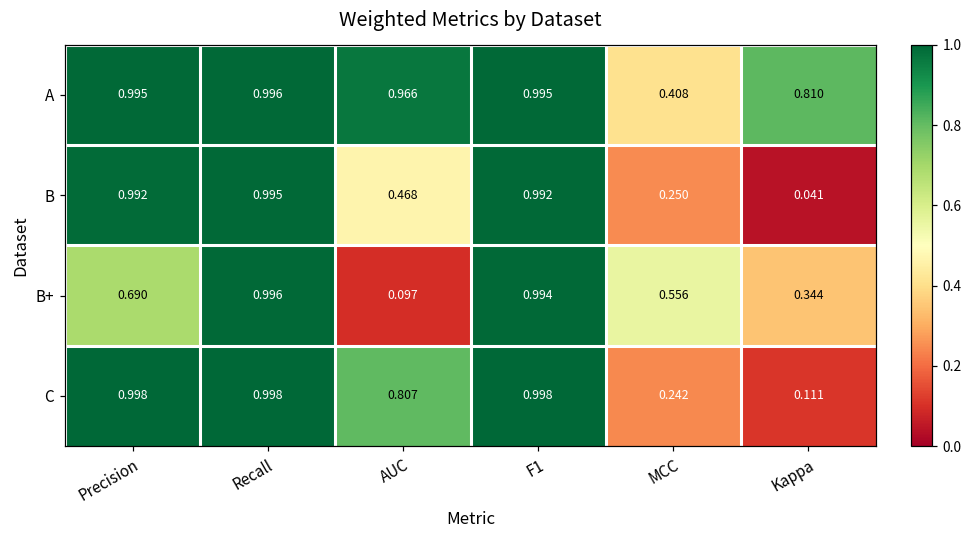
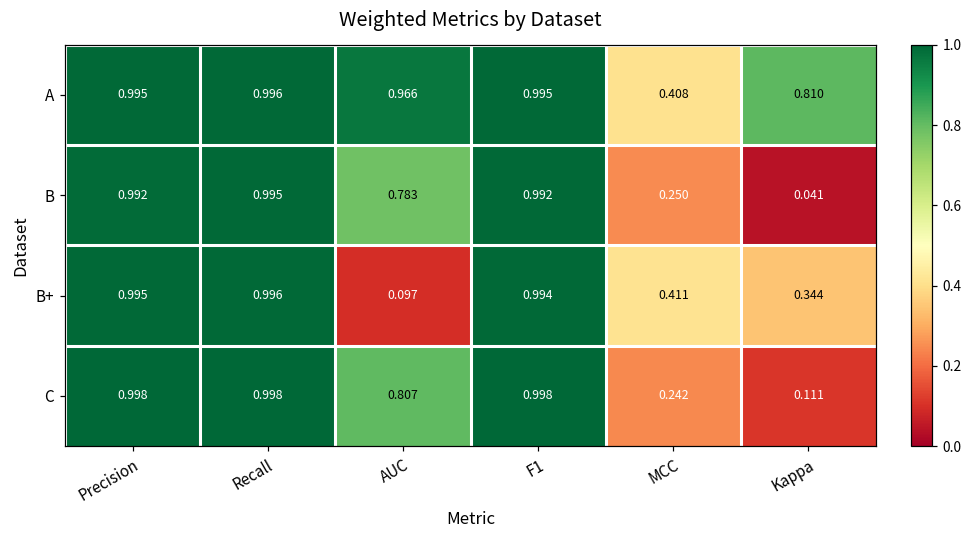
  {
    "A": {
      "Precision": 0.995,
      "Recall": 0.996,
      "AUC": 0.966,
      "F1": 0.995,
      "MCC": 0.408,
      "Kappa": 0.810
    },
    "B": {
      "Precision": 0.992,
      "Recall": 0.995,
-     "AUC": 0.468,
+     "AUC": 0.783,
      "F1": 0.992,
      "MCC": 0.250,
      "Kappa": 0.041
    },
    "B+": {
-     "Precision": 0.690,
+     "Precision": 0.995,
      "Recall": 0.996,
      "AUC": 0.097,
      "F1": 0.994,
-     "MCC": 0.556,
+     "MCC": 0.411,
      "Kappa": 0.344
    },
    "C": {
      "Precision": 0.998,
      "Recall": 0.998,
      "AUC": 0.807,
      "F1": 0.998,
      "MCC": 0.242,
      "Kappa": 0.111
    }
  }
